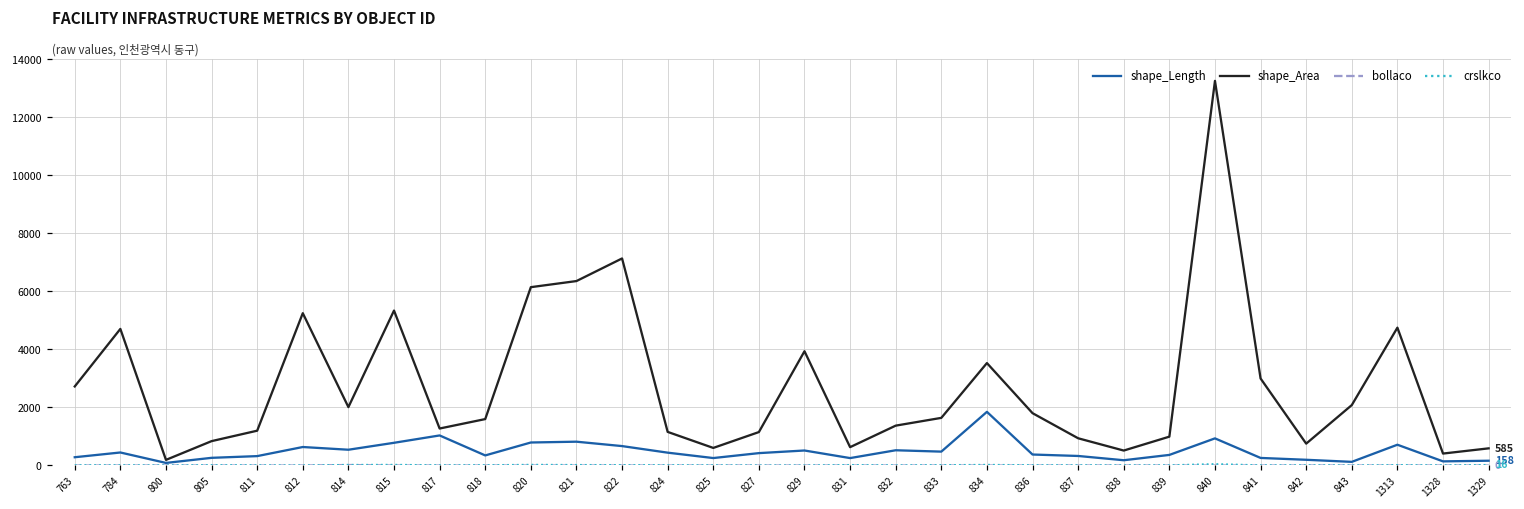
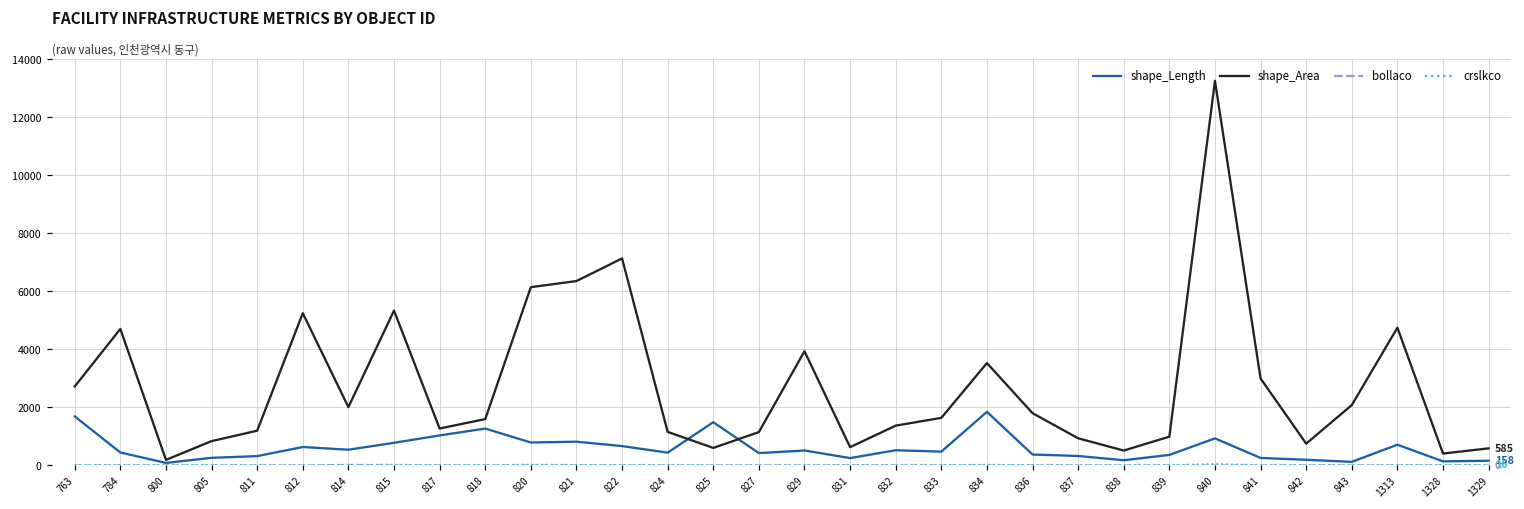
  {
    "shape_Length": {
-     "763": 300,
+     "763": 1700,
      "784": 400,
      "805": 300,
      "811": 300,
      "812": 600,
      "814": 500,
      "815": 800,
      "817": 1000,
-     "818": 300,
+     "818": 1300,
      "820": 800,
      "821": 800,
      "822": 700,
      "824": 400,
-     "825": 300,
+     "825": 1500,
      "827": 400,
      "829": 500,
      "831": 200,
      "832": 500,
      "833": 500,
      "834": 1800,
      "836": 400,
      "837": 300,
      "838": 200,
      "839": 400,
      "840": 900,
      "841": 300,
      "842": 200,
      "843": 100,
      "1313": 700,
      "1328": 100
    },
    "shape_Area": {
      "1329": 585
    }
  }
